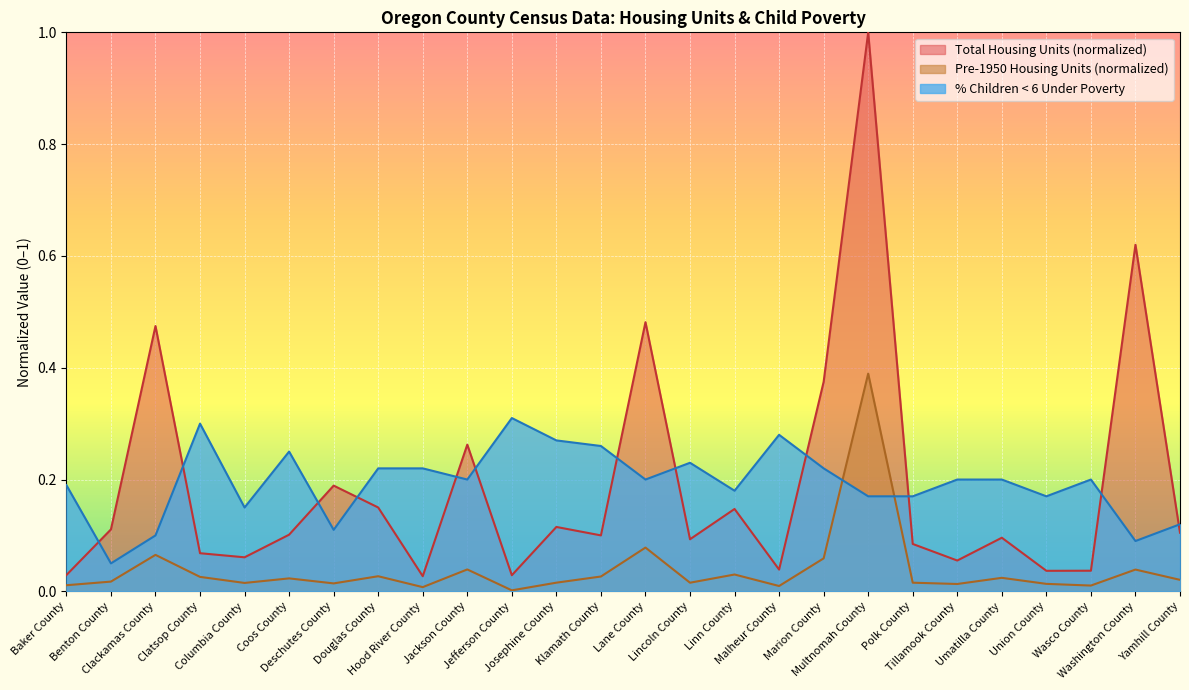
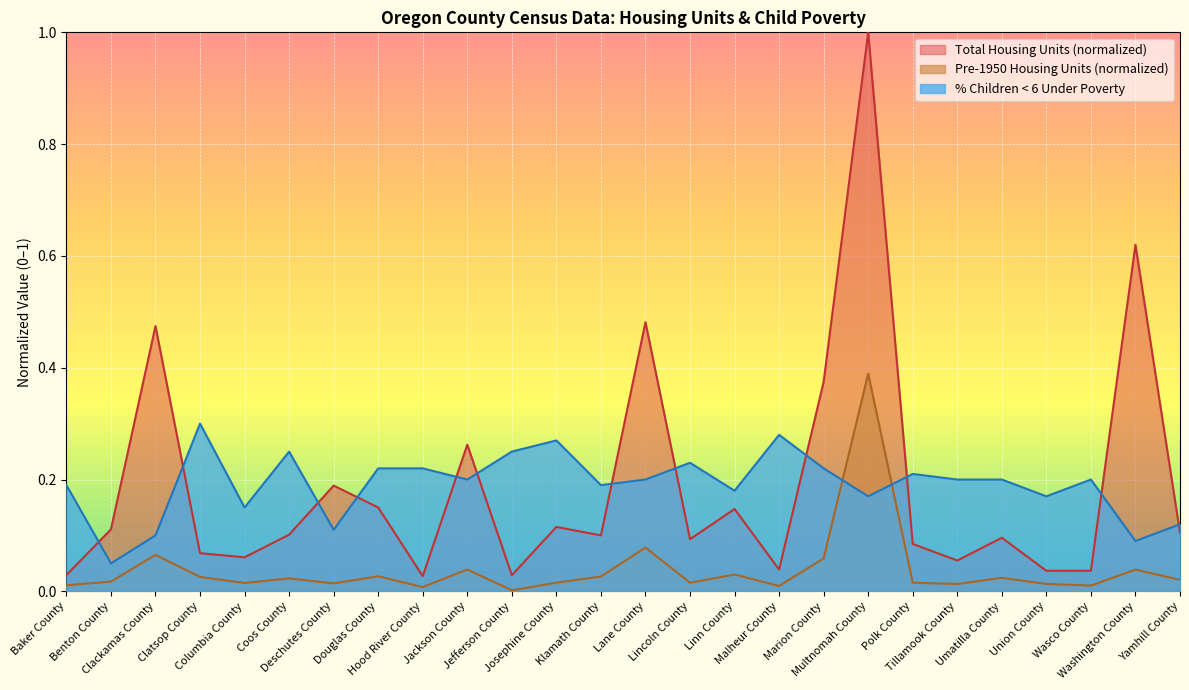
  {
    "% Children < 6 Under Poverty": {
      "Baker County": 0.19,
      "Benton County": 0.05,
      "Clackamas County": 0.10,
      "Clatsop County": 0.30,
      "Columbia County": 0.15,
      "Coos County": 0.25,
      "Deschutes County": 0.11,
      "Douglas County": 0.22,
      "Hood River County": 0.22,
      "Jackson County": 0.20,
-     "Jefferson County": 0.31,
+     "Jefferson County": 0.25,
      "Josephine County": 0.27,
-     "Klamath County": 0.26,
+     "Klamath County": 0.19,
      "Lane County": 0.20,
      "Lincoln County": 0.23,
      "Linn County": 0.18,
      "Malheur County": 0.28,
      "Marion County": 0.22,
      "Multnomah County": 0.17,
-     "Polk County": 0.17,
+     "Polk County": 0.21,
      "Tillamook County": 0.20,
      "Umatilla County": 0.20,
      "Union County": 0.17,
      "Wasco County": 0.20,
      "Washington County": 0.09,
      "Yamhill County": 0.12
    }
  }
